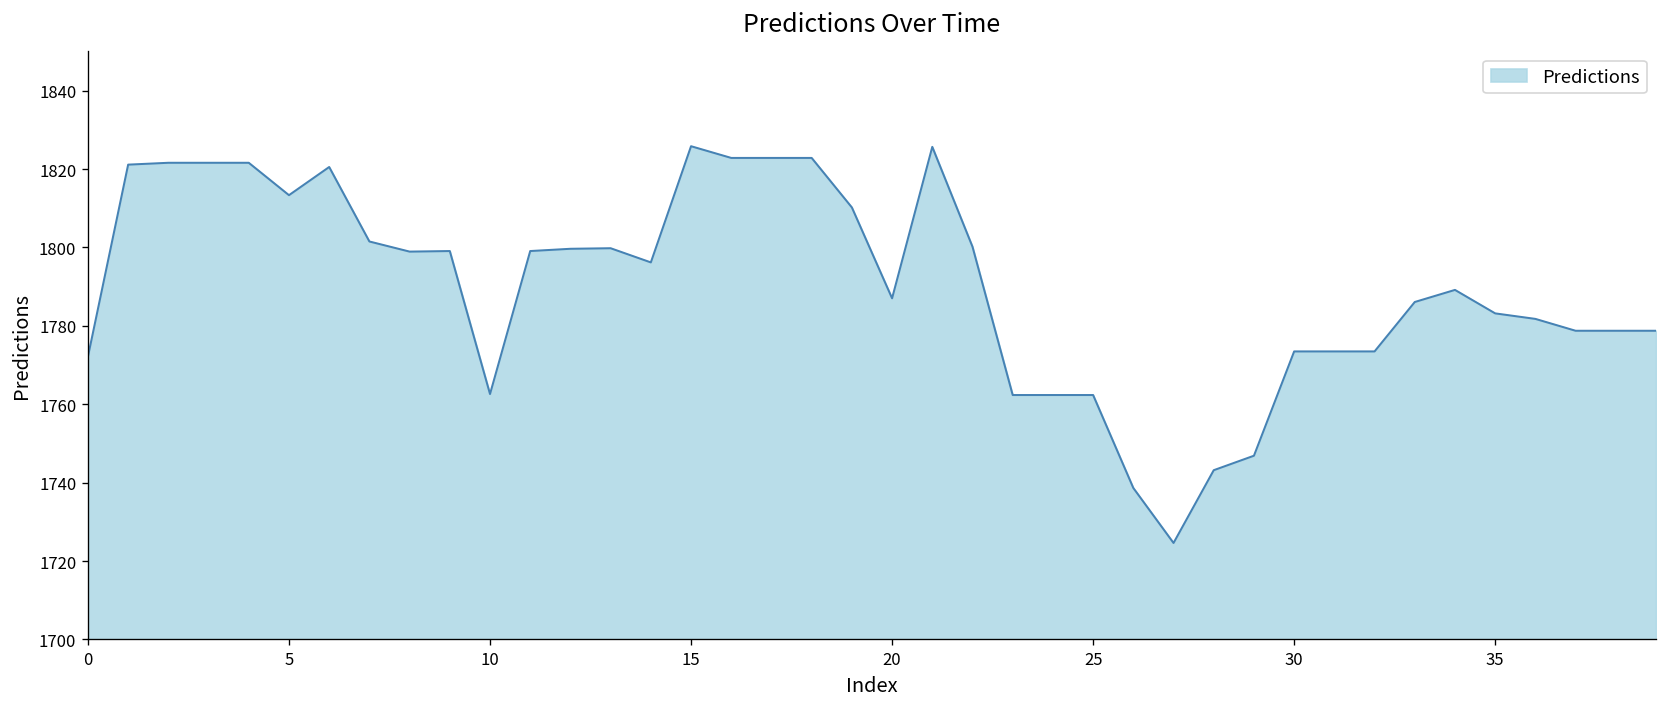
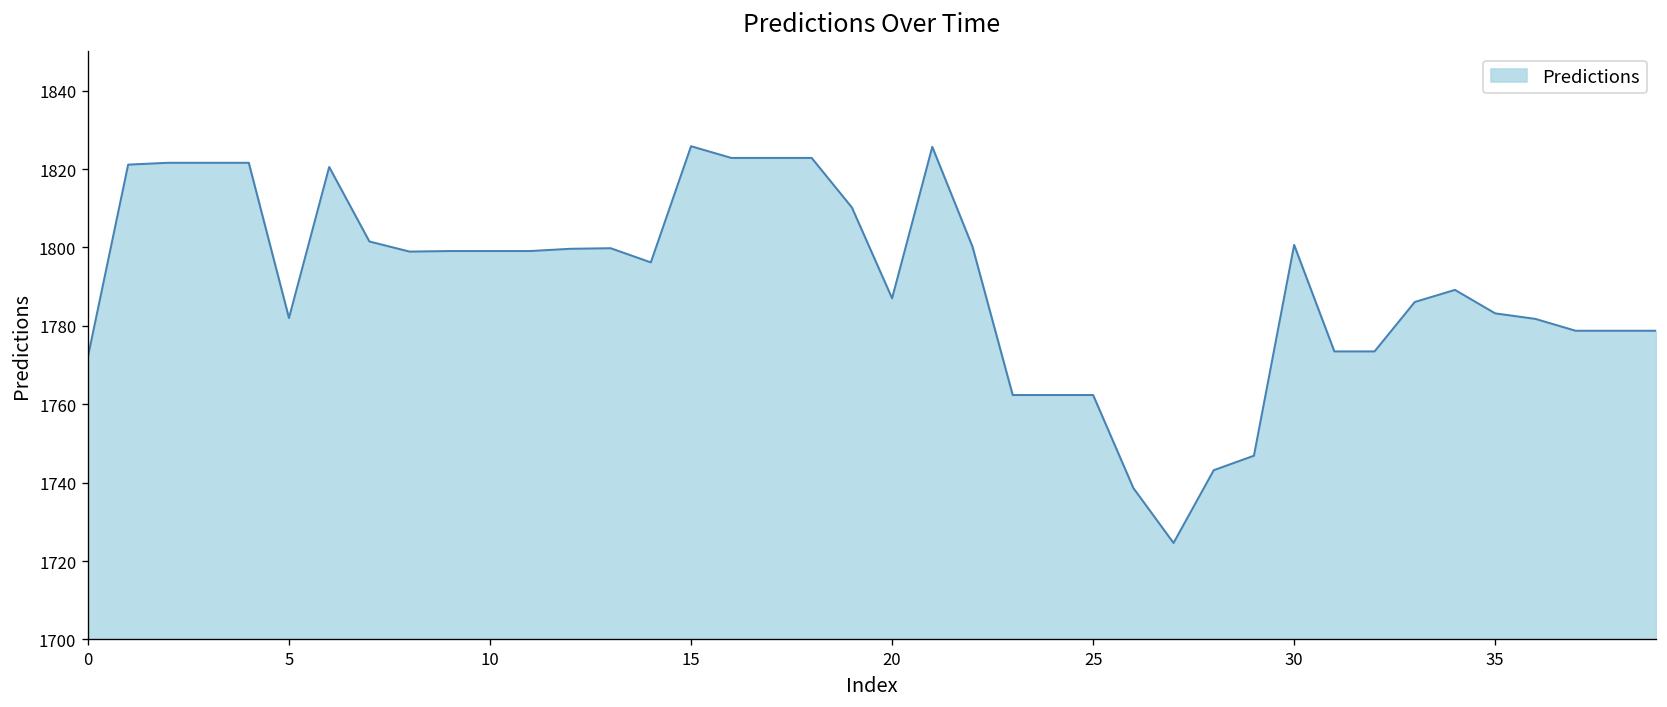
  {
    "0": 1772,
-   "5": 1813,
-   "10": 1763,
+   "5": 1782,
+   "10": 1799,
    "15": 1826,
    "20": 1787,
    "25": 1762,
-   "30": 1773,
+   "30": 1801,
    "35": 1783
  }
